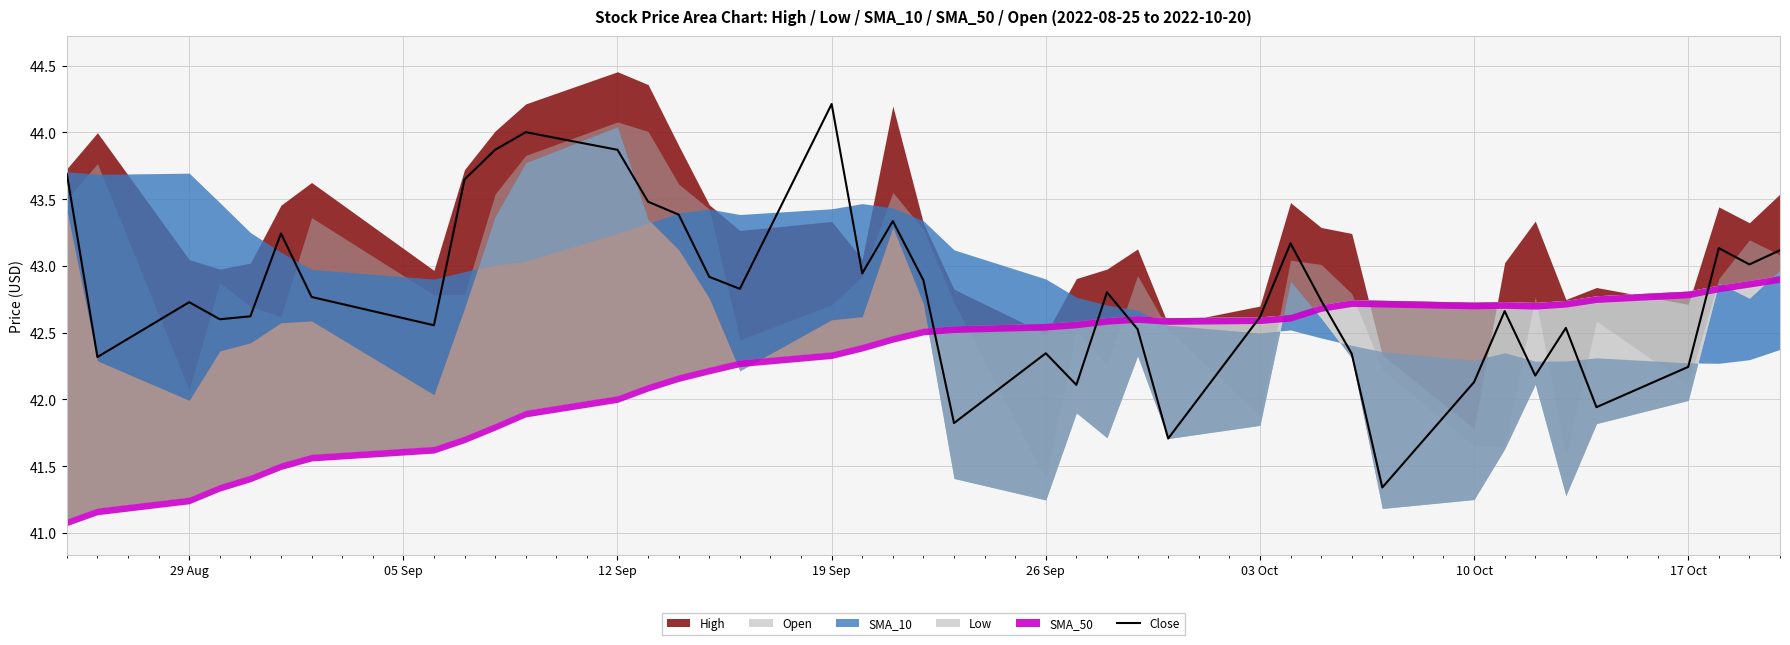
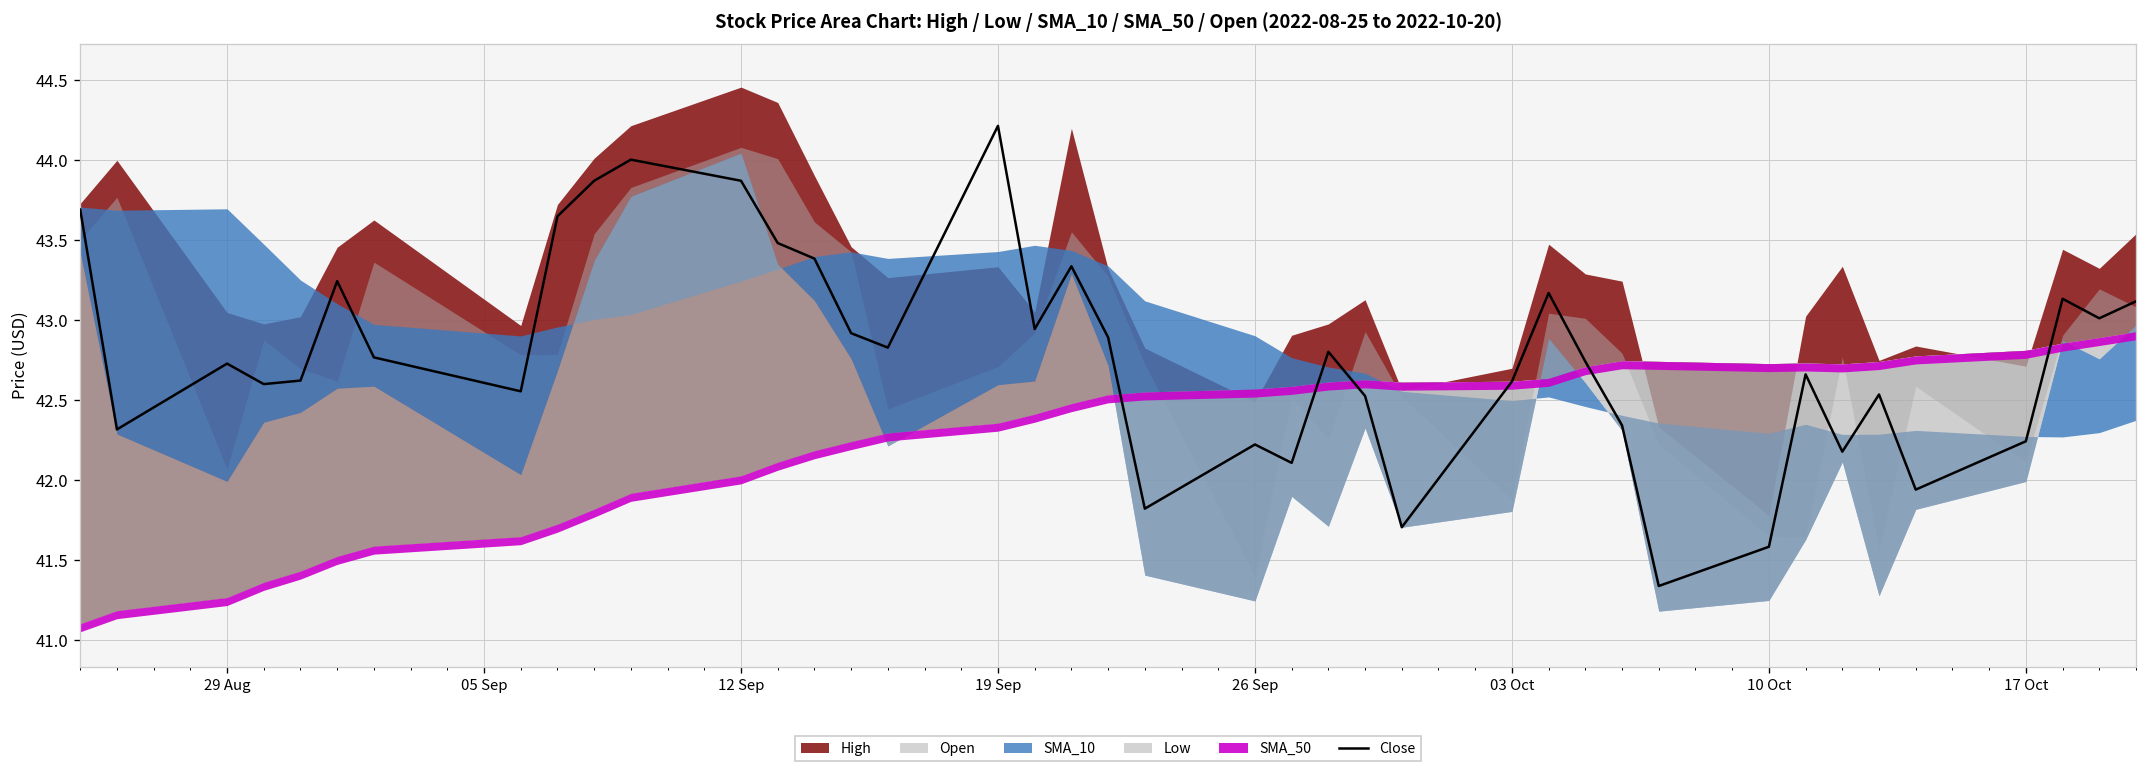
  {
    "Close": {
      "29 Aug": 42.73,
      "12 Sep": 43.87,
      "19 Sep": 44.21,
-     "26 Sep": 42.35,
-     "10 Oct": 42.13,
+     "26 Sep": 42.22,
+     "10 Oct": 41.58,
      "17 Oct": 42.24
    }
  }
